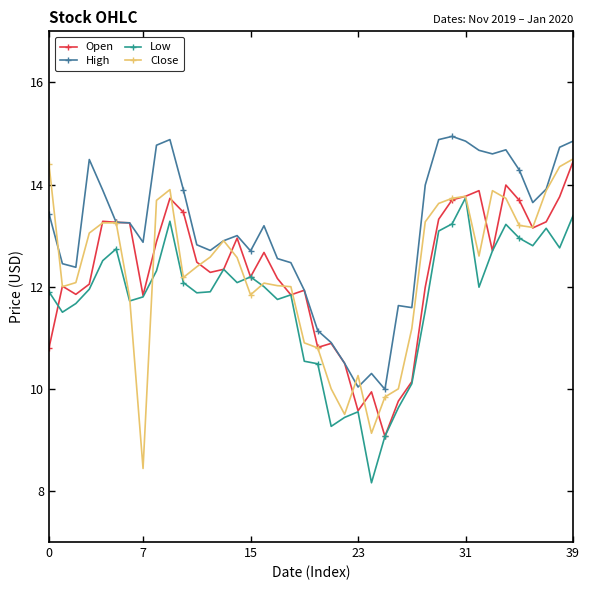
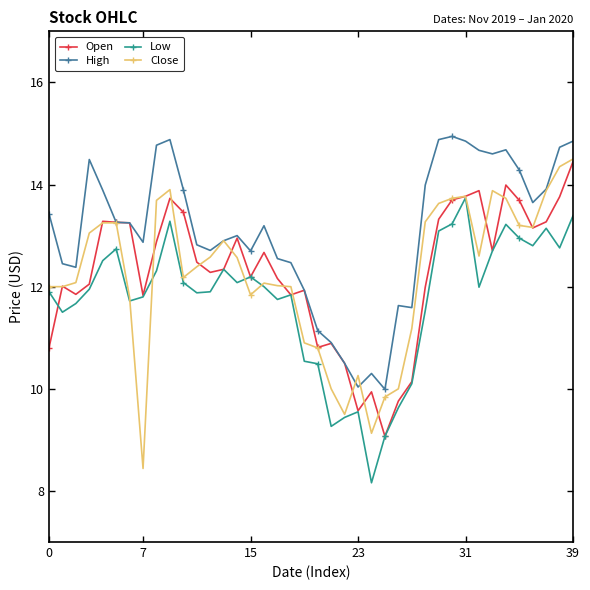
  {
    "Open": {
      "0": 10.8,
      "39": 14.5
    },
    "Close": {
-     "0": 14.4,
+     "0": 12.0,
      "7": 8.4,
      "15": 11.8,
      "23": 10.3,
      "39": 14.5
    }
  }
